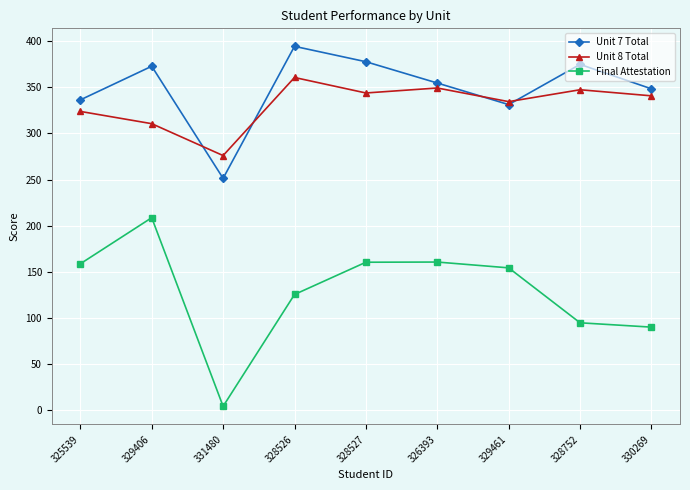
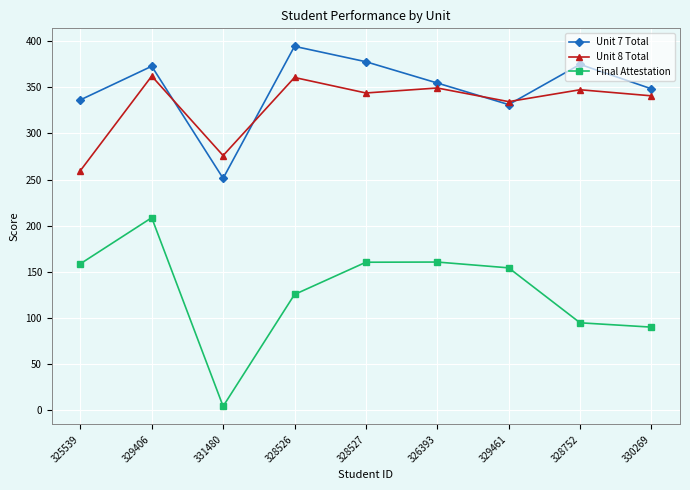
  {
    "Unit 7 Total": {
      "325539": 340,
      "329406": 370,
      "331480": 250,
      "328526": 390,
      "328527": 380,
      "326393": 350,
      "329461": 330,
      "330269": 350
    },
    "Unit 8 Total": {
-     "325539": 320,
-     "329406": 310,
+     "325539": 260,
+     "329406": 360,
      "331480": 280,
      "328526": 360,
      "328527": 340,
      "326393": 350,
      "329461": 330,
      "328752": 350,
      "330269": 340
    },
    "Final Attestation": {
      "325539": 160,
      "329406": 210,
      "331480": 0,
      "328526": 130,
      "328527": 160,
      "326393": 160,
      "329461": 150,
      "328752": 90,
      "330269": 90
    }
  }
